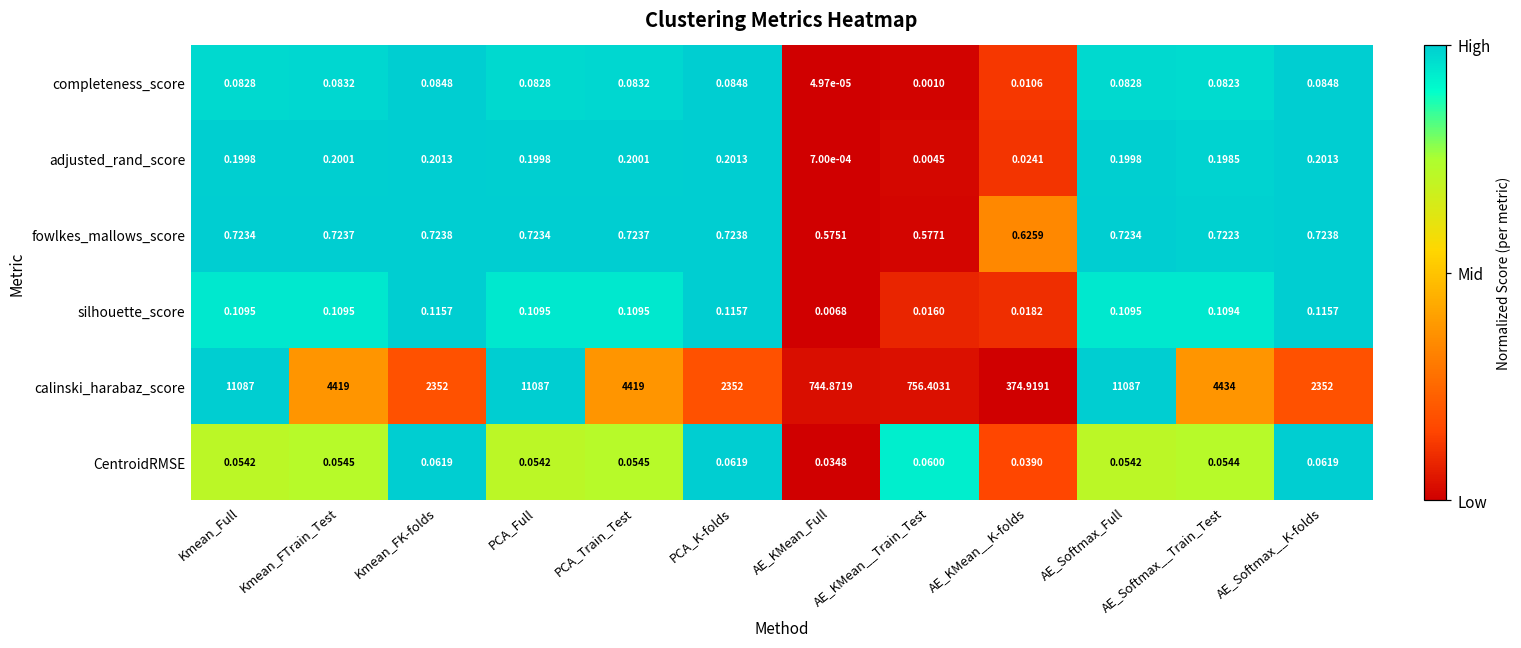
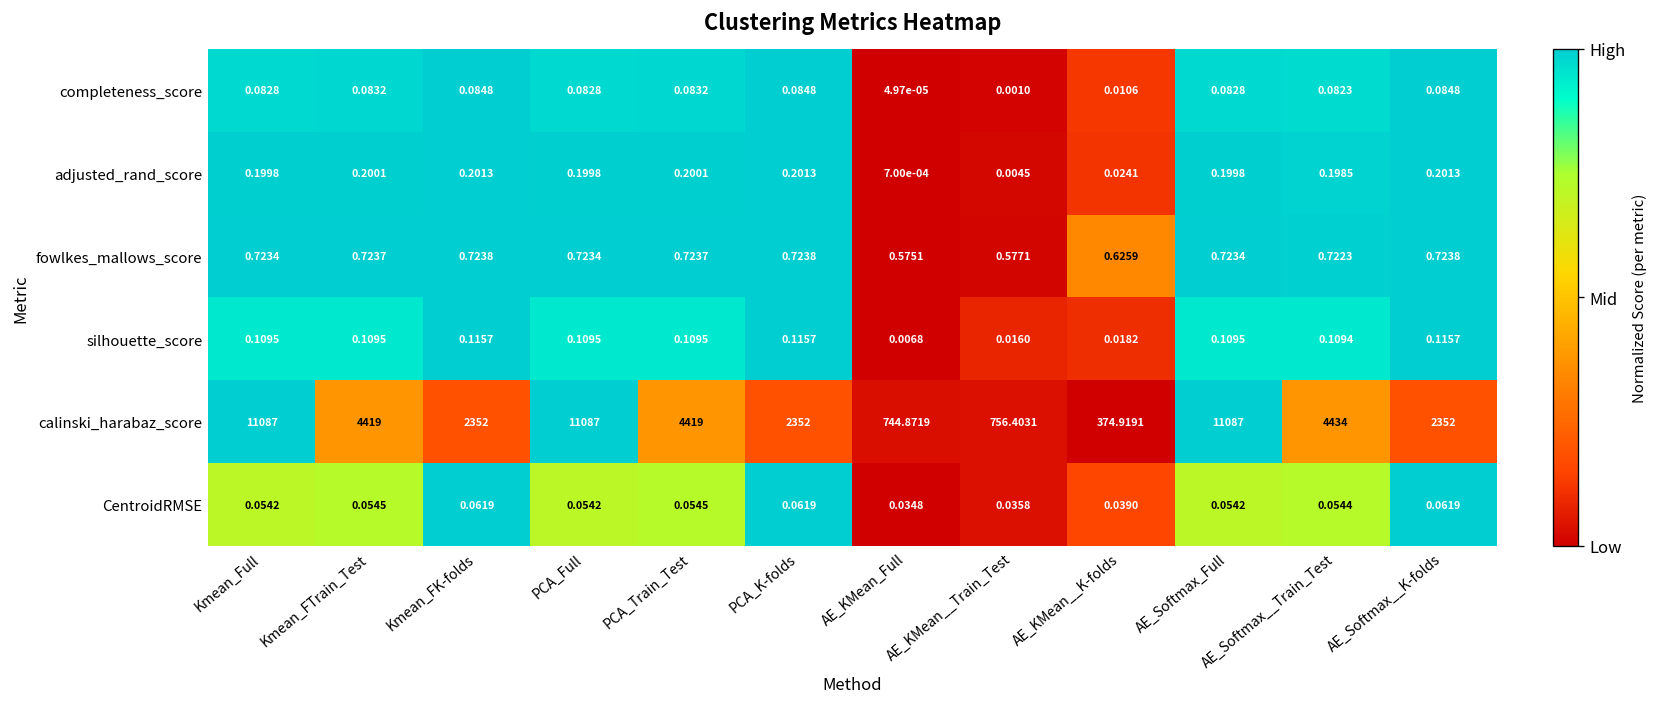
  {
    "completeness_score": {
      "Kmean_Full": "0.0828",
      "Kmean_FTrain_Test": "0.0832",
      "Kmean_FK-folds": "0.0848",
      "PCA_Full": "0.0828",
      "PCA_Train_Test": "0.0832",
      "PCA_K-folds": "0.0848",
      "AE_KMean_Full": "4.97e-05",
      "AE_KMean__Train_Test": "0.0010",
      "AE_KMean__K-folds": "0.0106",
      "AE_Softmax_Full": "0.0828",
      "AE_Softmax__Train_Test": "0.0823",
      "AE_Softmax__K-folds": "0.0848"
    },
    "adjusted_rand_score": {
      "Kmean_Full": "0.1998",
      "Kmean_FTrain_Test": "0.2001",
      "Kmean_FK-folds": "0.2013",
      "PCA_Full": "0.1998",
      "PCA_Train_Test": "0.2001",
      "PCA_K-folds": "0.2013",
      "AE_KMean_Full": "7.00e-04",
      "AE_KMean__Train_Test": "0.0045",
      "AE_KMean__K-folds": "0.0241",
      "AE_Softmax_Full": "0.1998",
      "AE_Softmax__Train_Test": "0.1985",
      "AE_Softmax__K-folds": "0.2013"
    },
    "fowlkes_mallows_score": {
      "Kmean_Full": "0.7234",
      "Kmean_FTrain_Test": "0.7237",
      "Kmean_FK-folds": "0.7238",
      "PCA_Full": "0.7234",
      "PCA_Train_Test": "0.7237",
      "PCA_K-folds": "0.7238",
      "AE_KMean_Full": "0.5751",
      "AE_KMean__Train_Test": "0.5771",
      "AE_KMean__K-folds": "0.6259",
      "AE_Softmax_Full": "0.7234",
      "AE_Softmax__Train_Test": "0.7223",
      "AE_Softmax__K-folds": "0.7238"
    },
    "silhouette_score": {
      "Kmean_Full": "0.1095",
      "Kmean_FTrain_Test": "0.1095",
      "Kmean_FK-folds": "0.1157",
      "PCA_Full": "0.1095",
      "PCA_Train_Test": "0.1095",
      "PCA_K-folds": "0.1157",
      "AE_KMean_Full": "0.0068",
      "AE_KMean__Train_Test": "0.0160",
      "AE_KMean__K-folds": "0.0182",
      "AE_Softmax_Full": "0.1095",
      "AE_Softmax__Train_Test": "0.1094",
      "AE_Softmax__K-folds": "0.1157"
    },
    "calinski_harabaz_score": {
      "Kmean_Full": "11087",
      "Kmean_FTrain_Test": "4419",
      "Kmean_FK-folds": "2352",
      "PCA_Full": "11087",
      "PCA_Train_Test": "4419",
      "PCA_K-folds": "2352",
      "AE_KMean_Full": "744.8719",
      "AE_KMean__Train_Test": "756.4031",
      "AE_KMean__K-folds": "374.9191",
      "AE_Softmax_Full": "11087",
      "AE_Softmax__Train_Test": "4434",
      "AE_Softmax__K-folds": "2352"
    },
    "CentroidRMSE": {
      "Kmean_Full": "0.0542",
      "Kmean_FTrain_Test": "0.0545",
      "Kmean_FK-folds": "0.0619",
      "PCA_Full": "0.0542",
      "PCA_Train_Test": "0.0545",
      "PCA_K-folds": "0.0619",
      "AE_KMean_Full": "0.0348",
-     "AE_KMean__Train_Test": "0.0600",
+     "AE_KMean__Train_Test": "0.0358",
      "AE_KMean__K-folds": "0.0390",
      "AE_Softmax_Full": "0.0542",
      "AE_Softmax__Train_Test": "0.0544",
      "AE_Softmax__K-folds": "0.0619"
    }
  }
